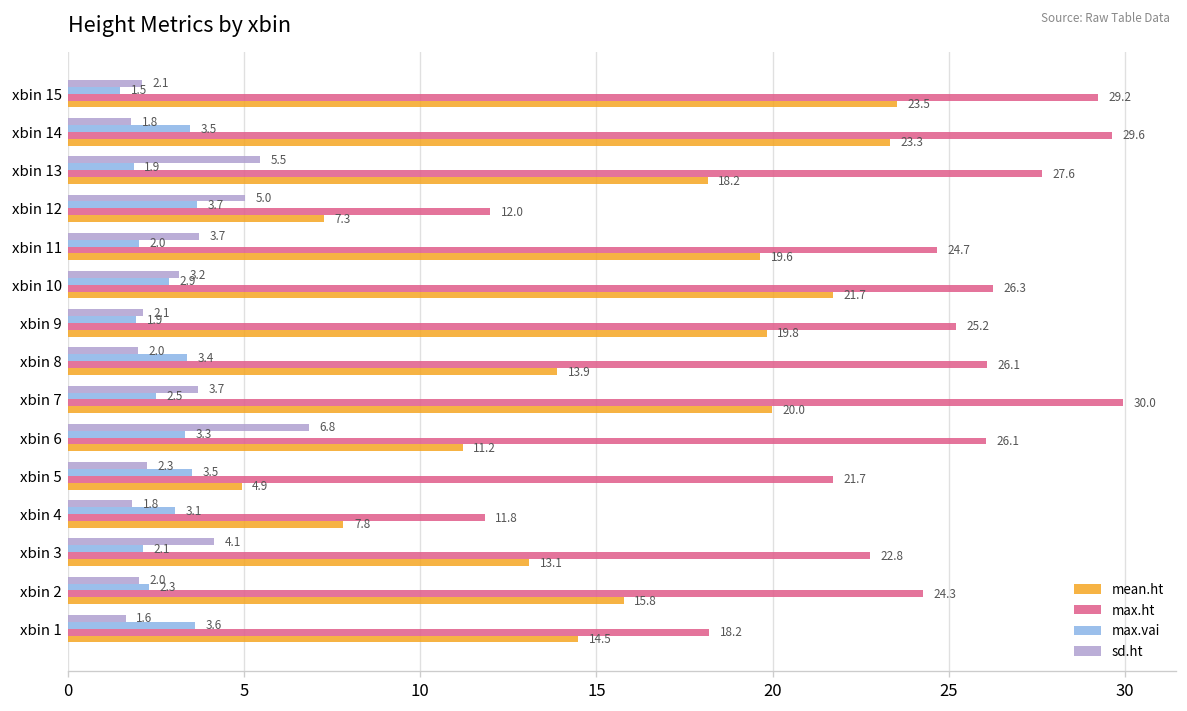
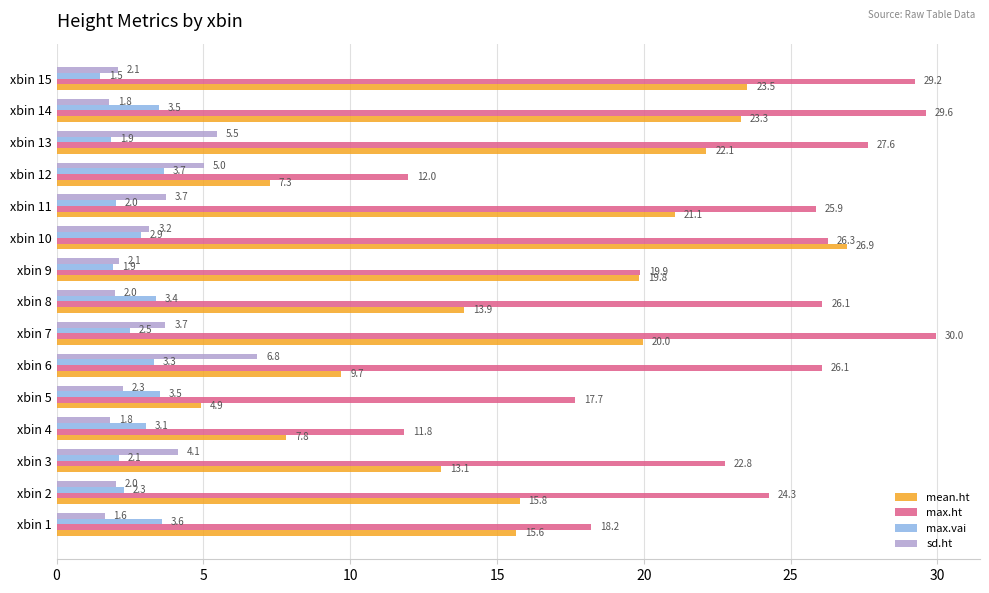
  {
    "mean.ht": {
      "xbin 15": 23.5,
      "xbin 14": 23.3,
-     "xbin 13": 18.2,
+     "xbin 13": 22.1,
      "xbin 12": 7.3,
-     "xbin 11": 19.6,
-     "xbin 10": 21.7,
+     "xbin 11": 21.1,
+     "xbin 10": 26.9,
      "xbin 8": 13.9,
      "xbin 7": 20.0,
-     "xbin 6": 11.2,
+     "xbin 6": 9.7,
      "xbin 5": 4.9,
      "xbin 4": 7.8,
      "xbin 3": 13.1,
      "xbin 2": 15.8,
-     "xbin 1": 14.5
+     "xbin 1": 15.6
    },
    "max.ht": {
      "xbin 15": 29.2,
      "xbin 14": 29.6,
      "xbin 13": 27.6,
      "xbin 12": 12.0,
-     "xbin 11": 24.7,
+     "xbin 11": 25.9,
      "xbin 10": 26.3,
-     "xbin 9": 25.2,
+     "xbin 9": 19.9,
      "xbin 8": 26.1,
      "xbin 7": 30.0,
      "xbin 6": 26.1,
-     "xbin 5": 21.7,
+     "xbin 5": 17.7,
      "xbin 4": 11.8,
      "xbin 3": 22.8,
      "xbin 2": 24.3,
      "xbin 1": 18.2
    }
  }
